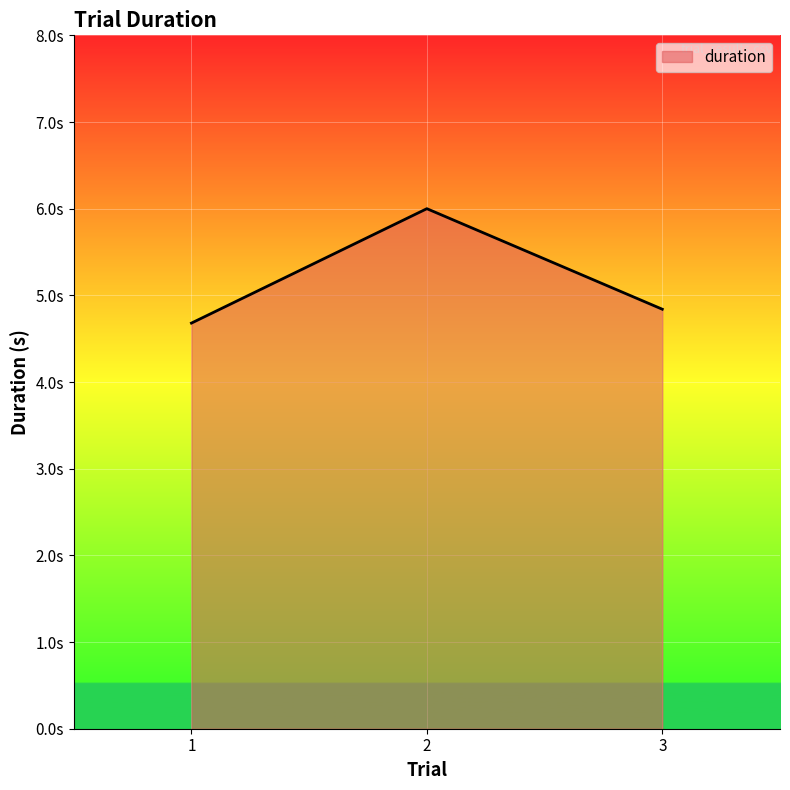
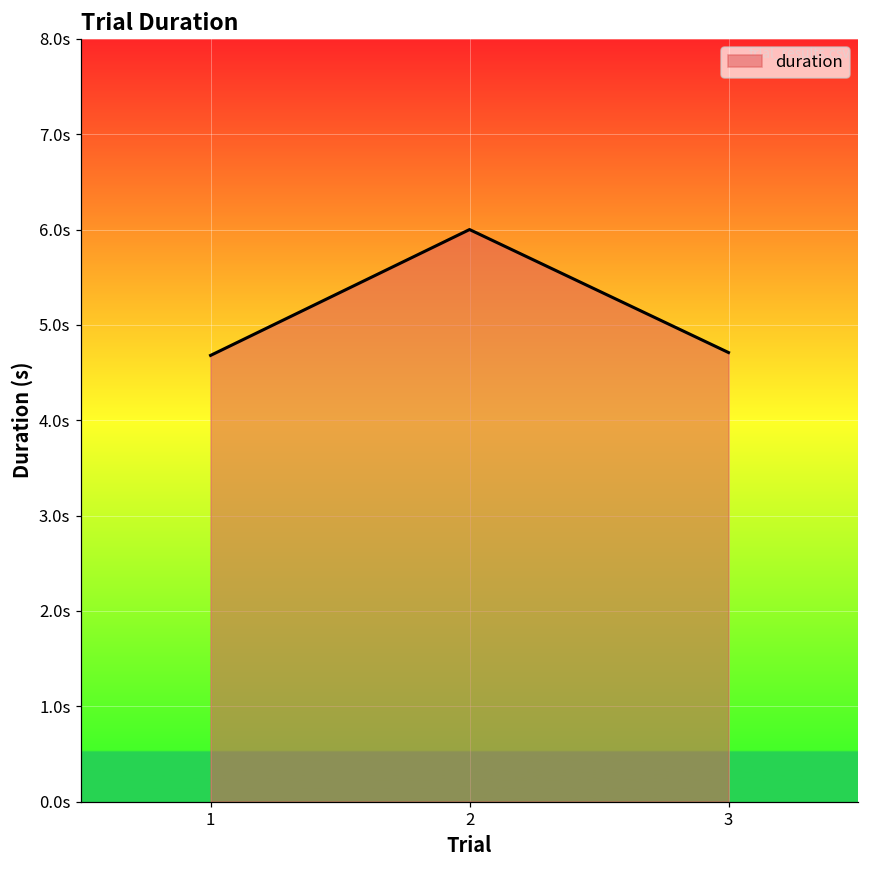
  {
    "1": "4.7s",
    "2": "6.0s",
-   "3": "4.8s"
+   "3": "4.7s"
  }
